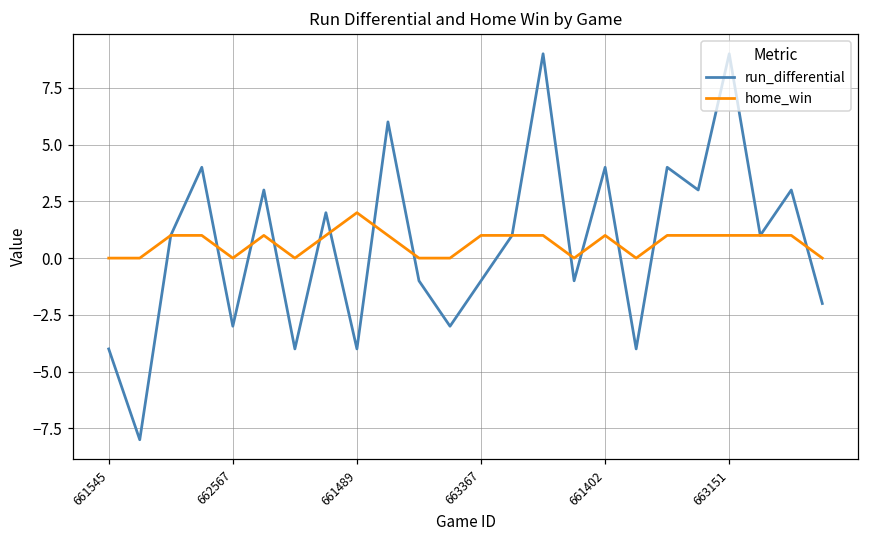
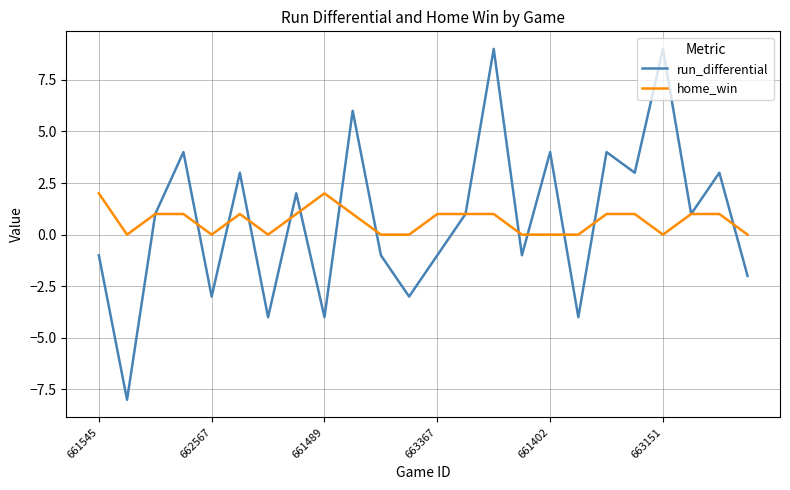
  {
    "run_differential": {
-     "661545": -4,
+     "661545": -1,
      "662567": -3,
      "661489": -4,
      "663367": -1,
      "661402": 4
    },
    "home_win": {
-     "661545": 0,
+     "661545": 2,
      "662567": 0,
      "661489": 2,
      "663367": 1,
-     "661402": 1,
-     "663151": 1
+     "661402": 0,
+     "663151": 0
    }
  }
